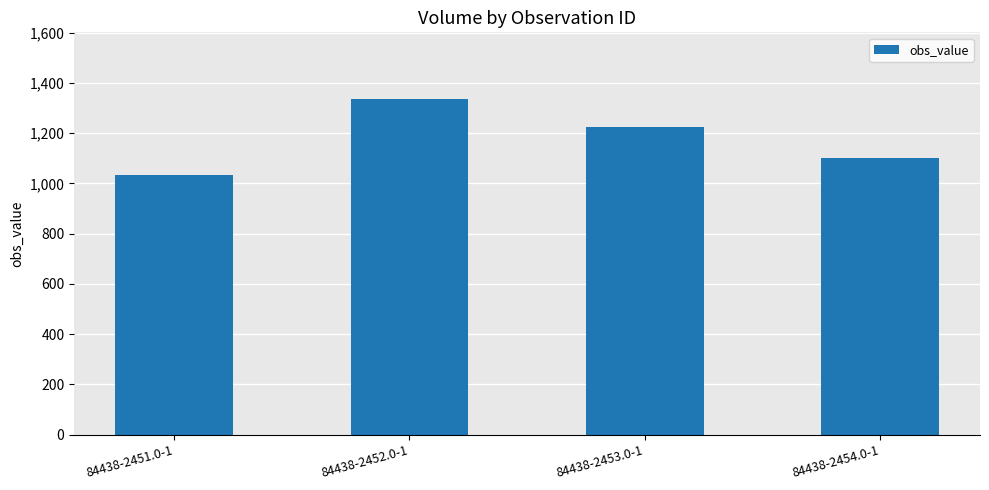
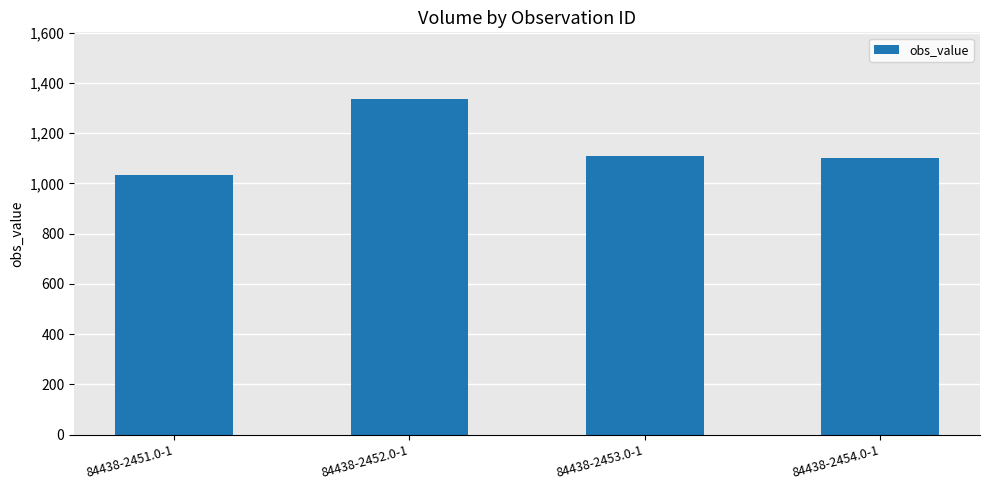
  {
    "84438-2451.0-1": "1,040",
    "84438-2452.0-1": "1,330",
-   "84438-2453.0-1": "1,230",
+   "84438-2453.0-1": "1,110",
    "84438-2454.0-1": "1,100"
  }
